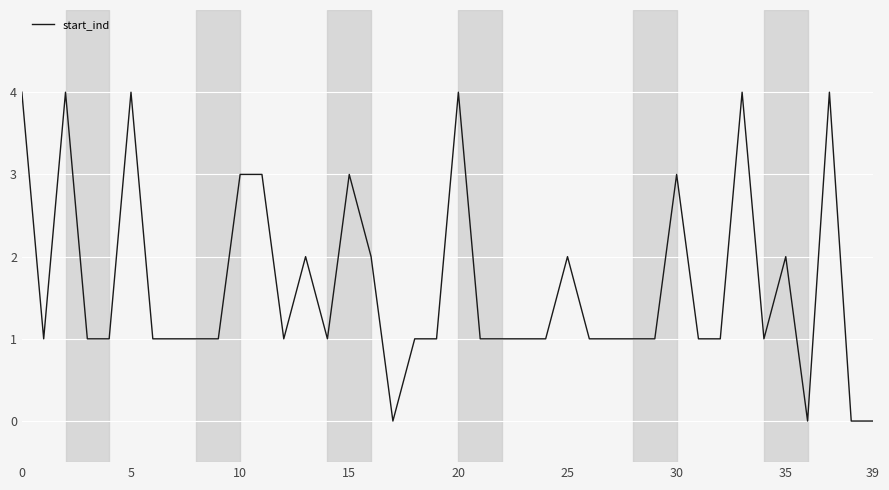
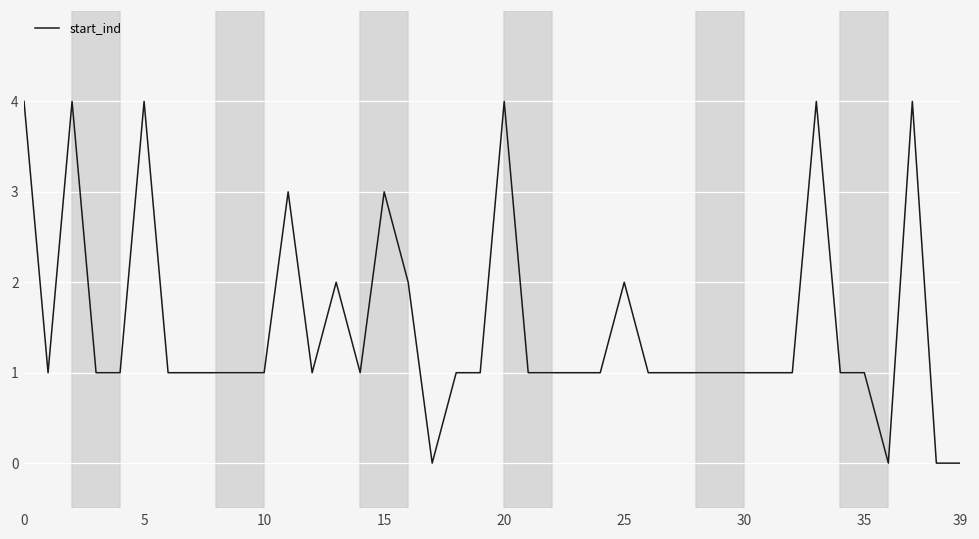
  {
    "0": 4,
    "5": 4,
-   "10": 3,
+   "10": 1,
    "15": 3,
    "20": 4,
    "25": 2,
-   "30": 3,
-   "35": 2,
+   "30": 1,
+   "35": 1,
    "39": 0
  }
